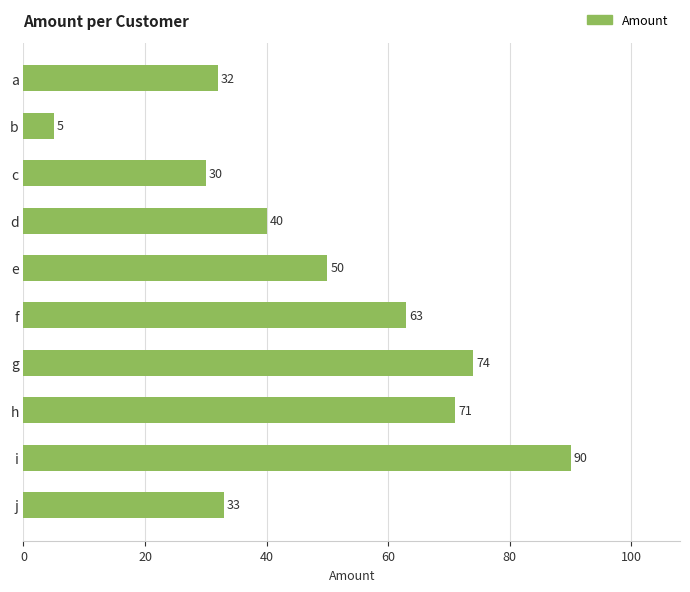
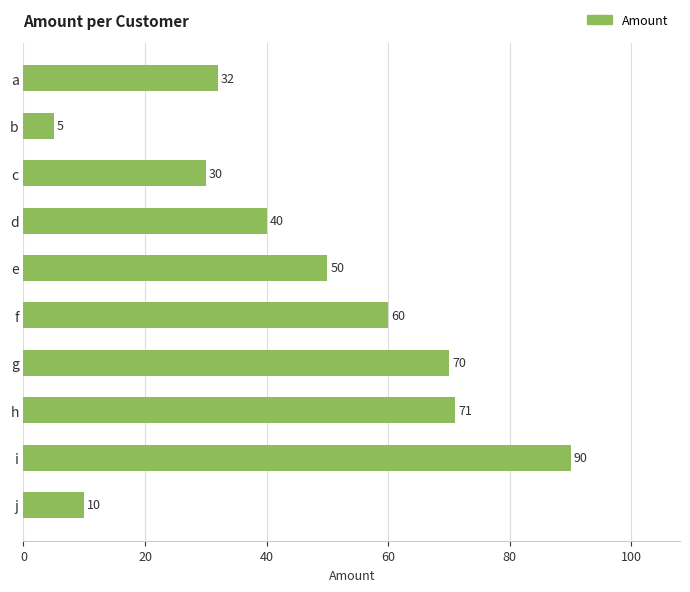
  {
    "a": 32,
    "b": 5,
    "c": 30,
    "d": 40,
    "e": 50,
-   "f": 63,
-   "g": 74,
+   "f": 60,
+   "g": 70,
    "h": 71,
    "i": 90,
-   "j": 33
+   "j": 10
  }
